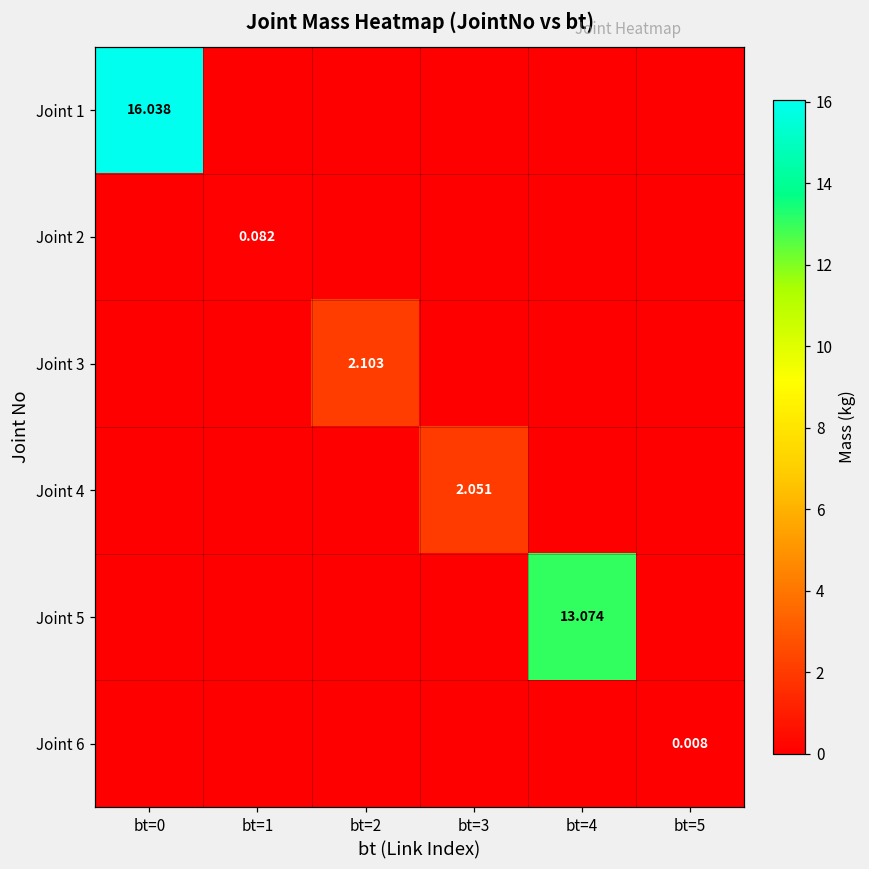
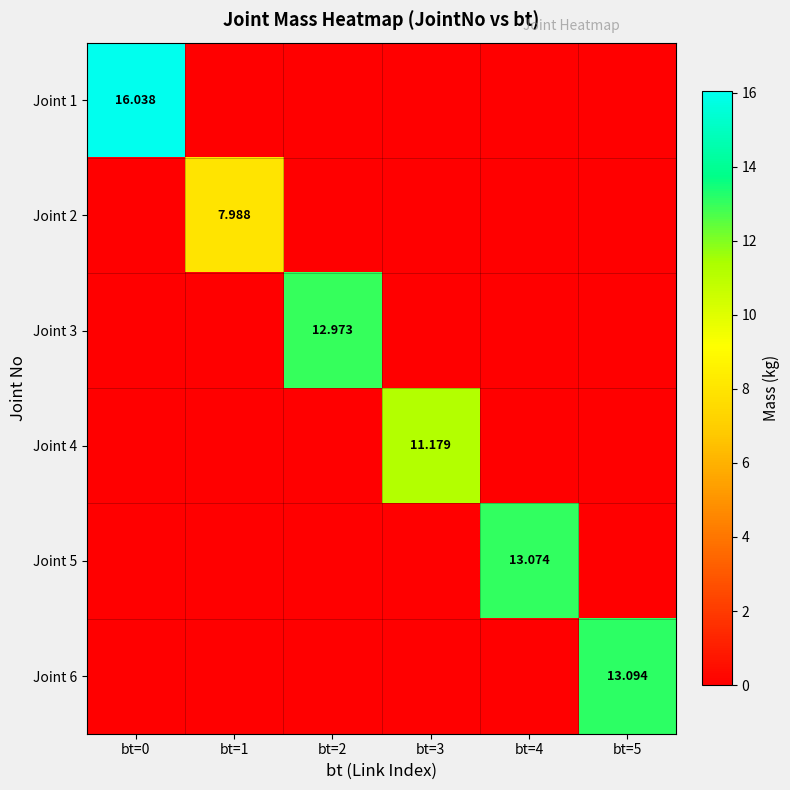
  {
    "Joint 1": {
      "bt=0": 16.038
    },
    "Joint 2": {
-     "bt=1": 0.082
+     "bt=1": 7.988
    },
    "Joint 3": {
-     "bt=2": 2.103
+     "bt=2": 12.973
    },
    "Joint 4": {
-     "bt=3": 2.051
+     "bt=3": 11.179
    },
    "Joint 5": {
      "bt=4": 13.074
    },
    "Joint 6": {
-     "bt=5": 0.008
+     "bt=5": 13.094
    }
  }
